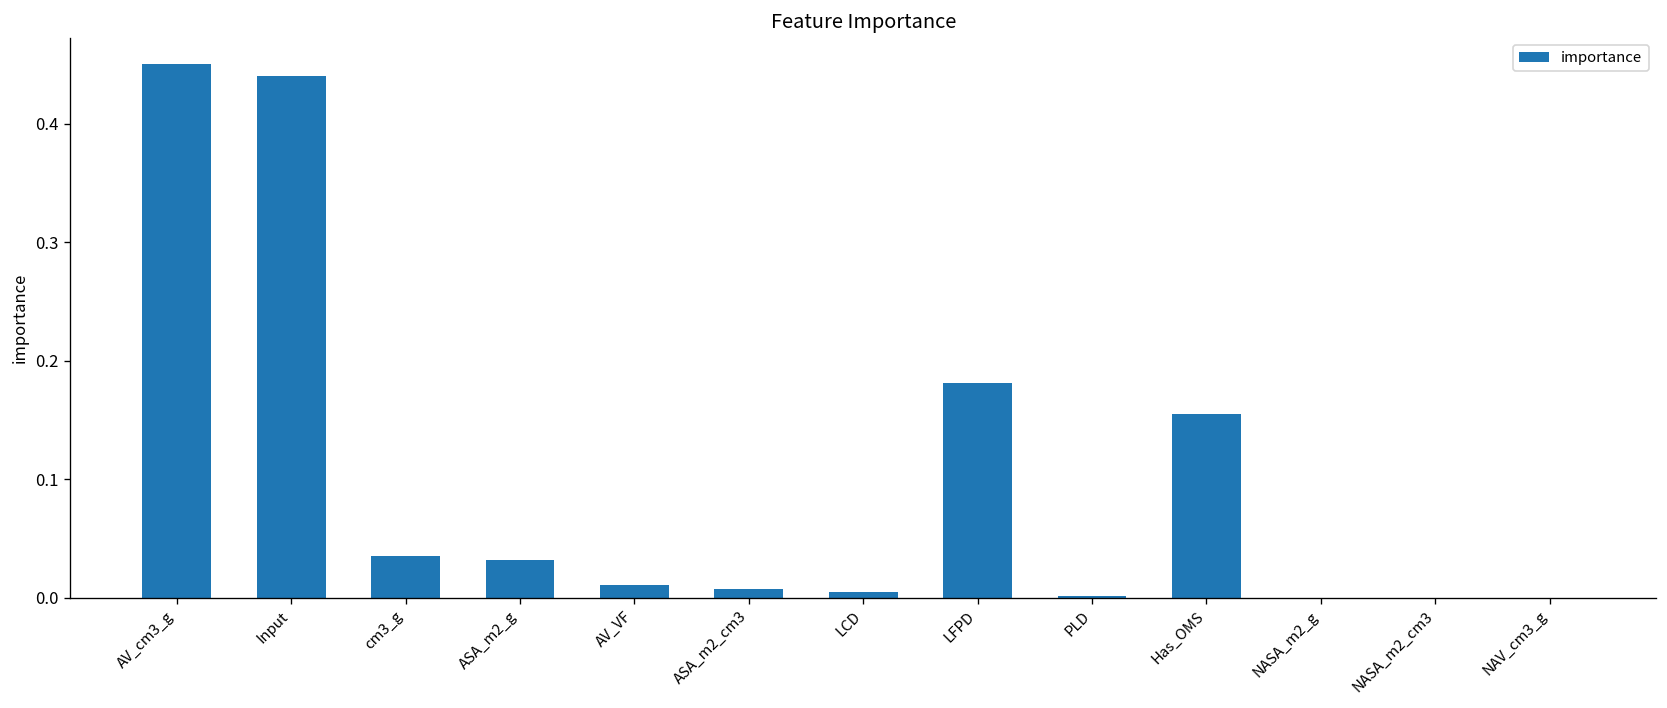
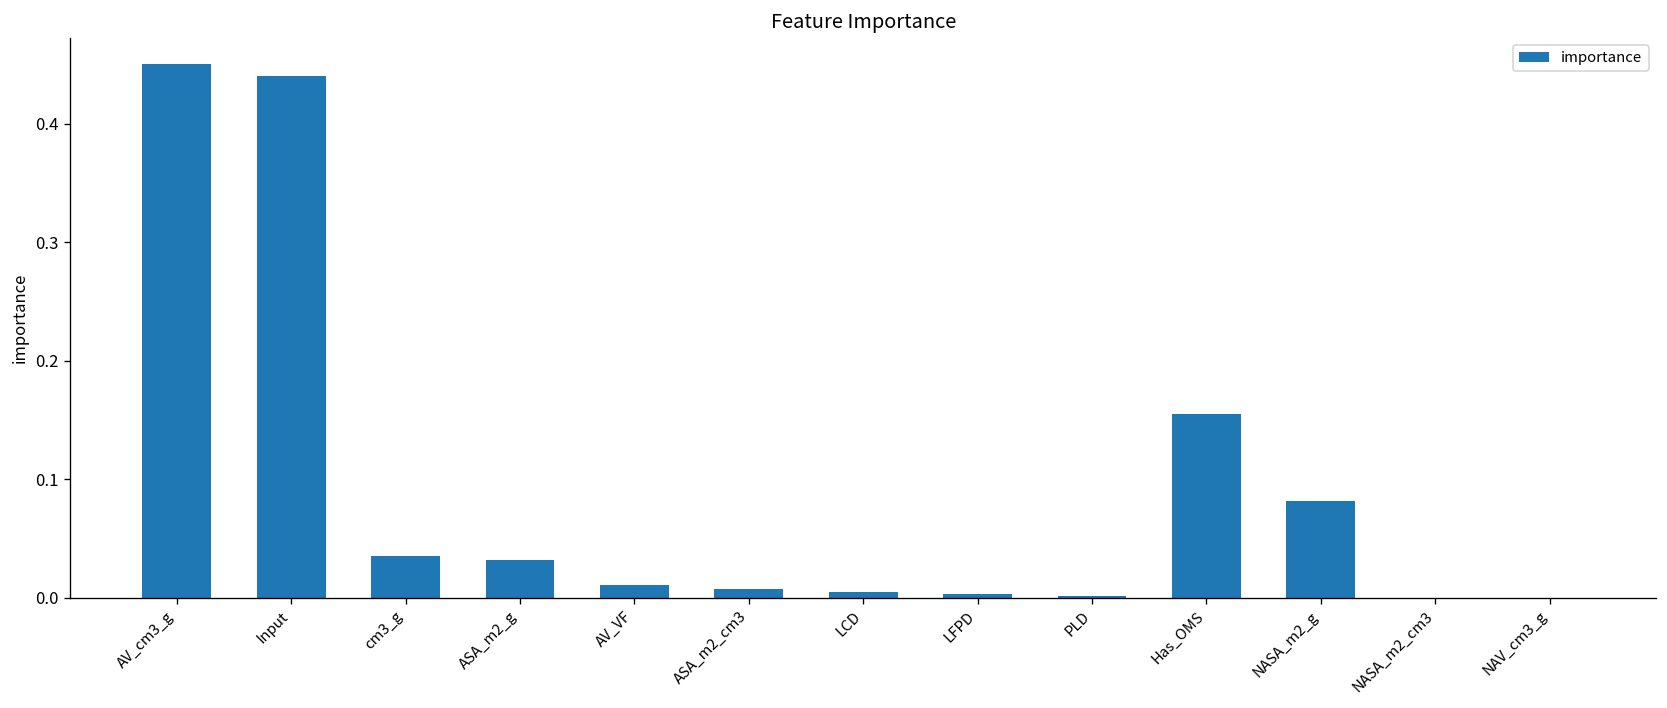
  {
    "AV_cm3_g": 0.45,
    "Input": 0.44,
    "cm3_g": 0.04,
    "ASA_m2_g": 0.03,
    "AV_VF": 0.01,
    "ASA_m2_cm3": 0.01,
    "LCD": 0.00,
-   "LFPD": 0.18,
+   "LFPD": 0.00,
    "Has_OMS": 0.15,
-   "NASA_m2_g": 0.00
+   "NASA_m2_g": 0.08
  }
